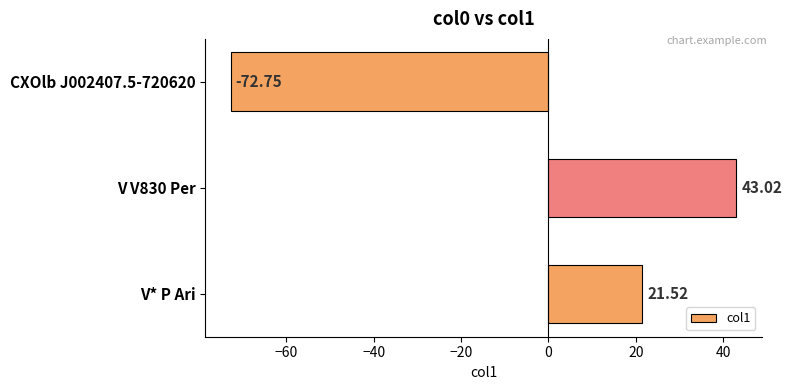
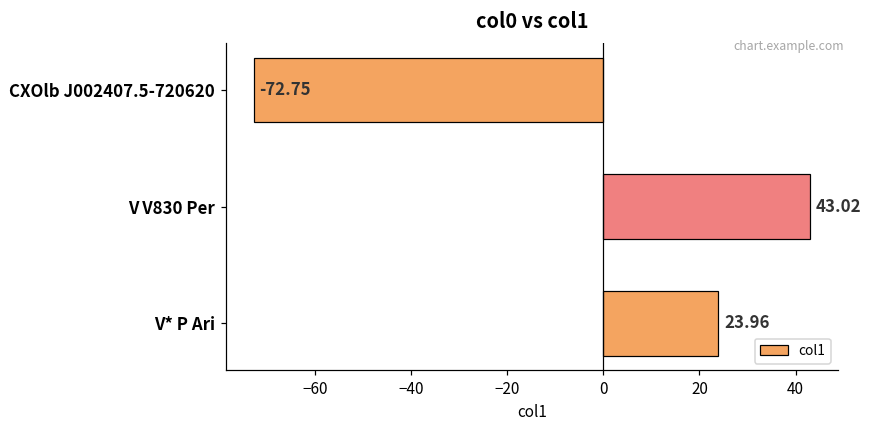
  {
    "CXOlb J002407.5-720620": -72.75,
    "V V830 Per": 43.02,
-   "V* P Ari": 21.52
+   "V* P Ari": 23.96
  }
